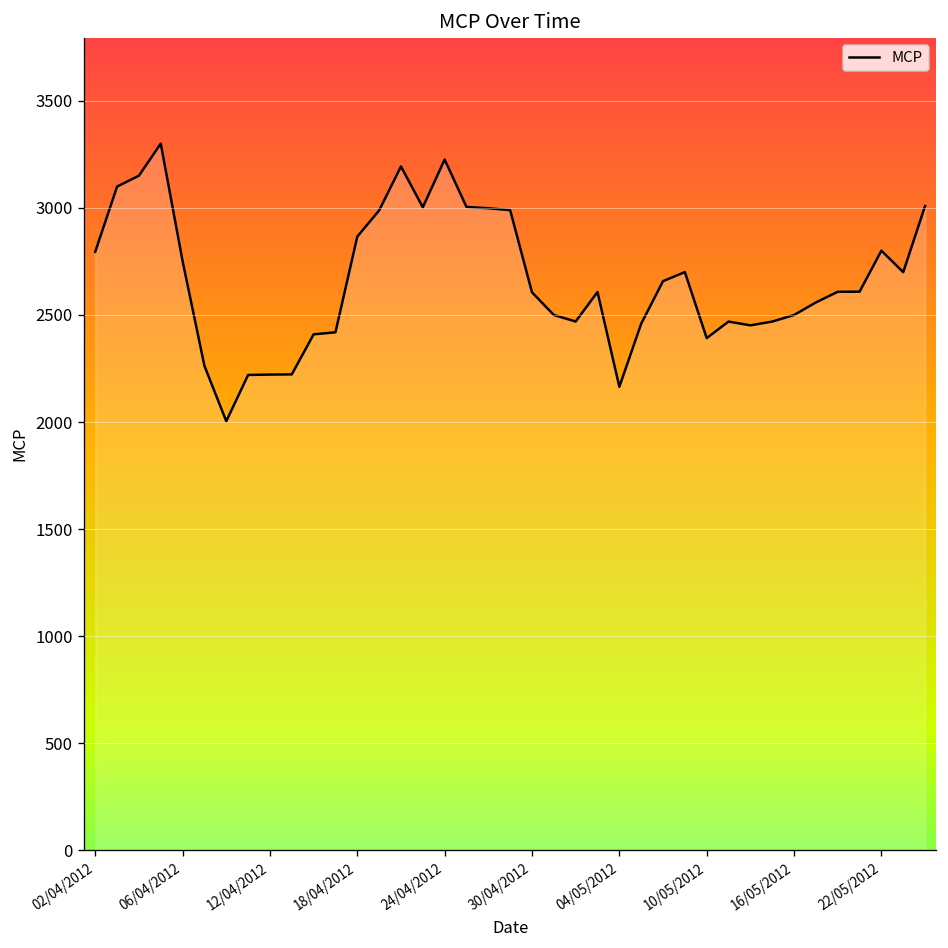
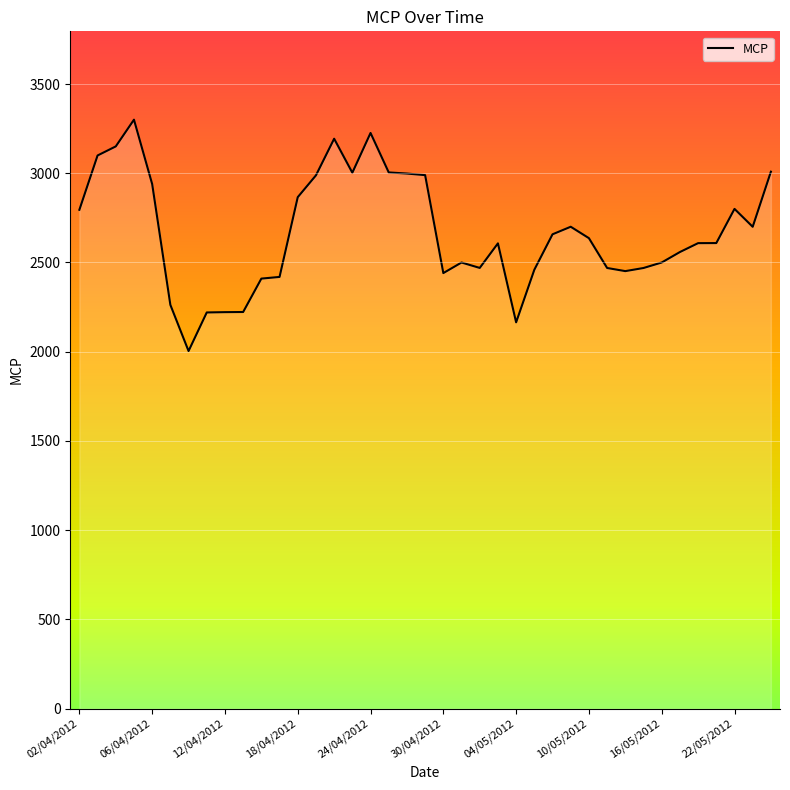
  {
    "02/04/2012": 2800,
-   "06/04/2012": 2750,
+   "06/04/2012": 2940,
    "12/04/2012": 2220,
    "18/04/2012": 2870,
    "24/04/2012": 3230,
-   "30/04/2012": 2610,
+   "30/04/2012": 2440,
    "04/05/2012": 2160,
-   "10/05/2012": 2390,
+   "10/05/2012": 2640,
    "16/05/2012": 2500,
    "22/05/2012": 2800
  }
